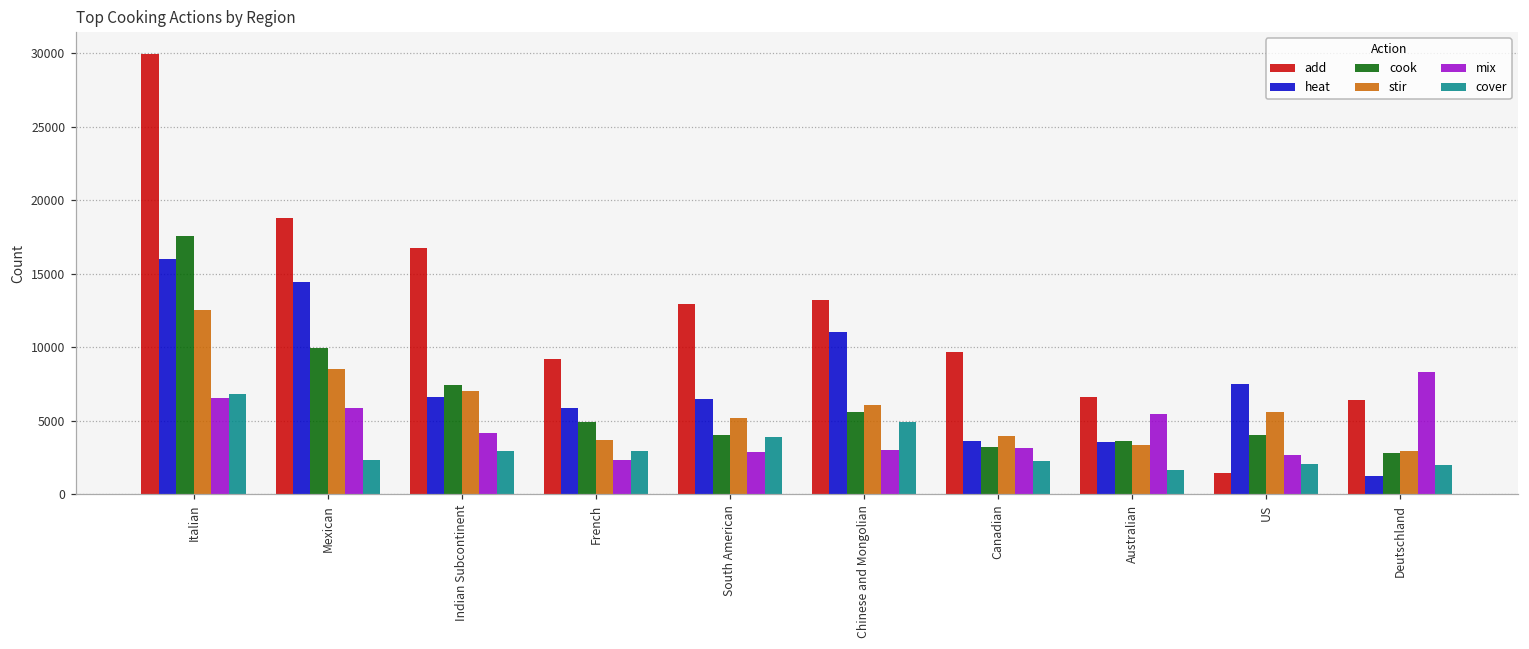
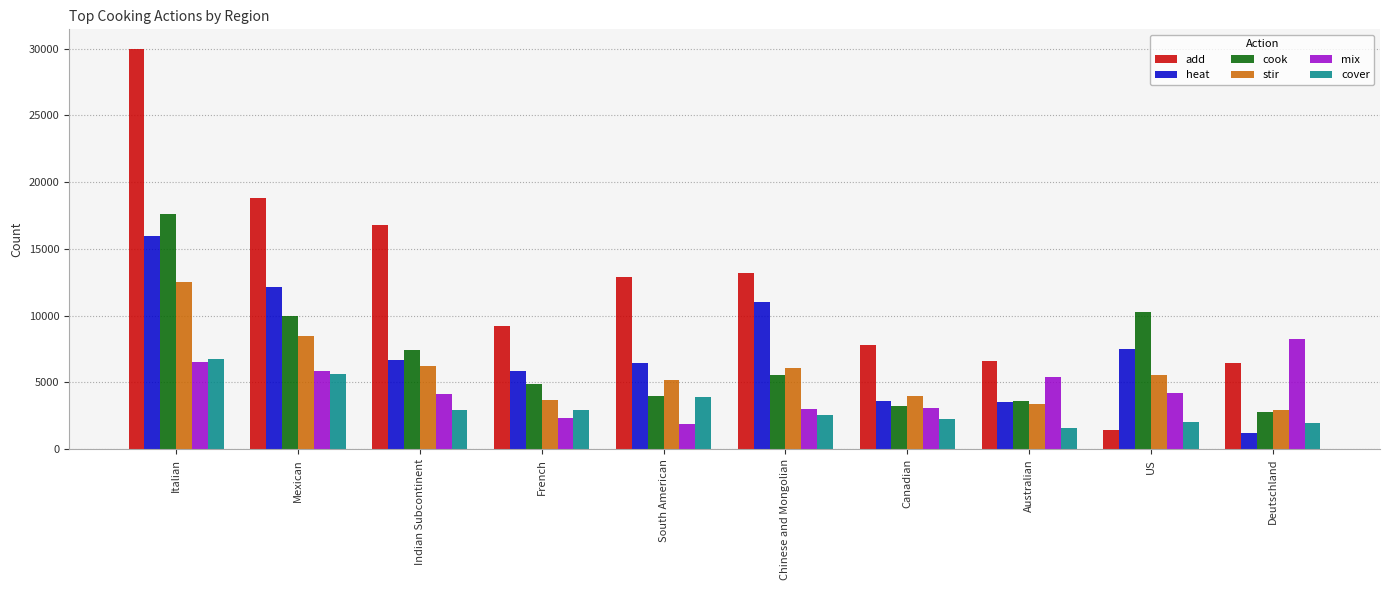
  {
    "add": {
      "Italian": 29900,
      "Mexican": 18800,
      "Indian Subcontinent": 16800,
      "French": 9200,
      "South American": 12900,
      "Chinese and Mongolian": 13200,
-     "Canadian": 9600,
+     "Canadian": 7800,
      "Australian": 6600,
      "US": 1400,
      "Deutschland": 6400
    },
    "heat": {
      "Italian": 16000,
-     "Mexican": 14400,
+     "Mexican": 12100,
      "Indian Subcontinent": 6600,
      "French": 5800,
      "South American": 6400,
      "Chinese and Mongolian": 11000,
      "Canadian": 3600,
      "Australian": 3500,
      "US": 7500,
      "Deutschland": 1200
    },
    "cook": {
      "Italian": 17600,
      "Mexican": 10000,
      "Indian Subcontinent": 7400,
      "French": 4900,
      "South American": 4000,
      "Chinese and Mongolian": 5600,
      "Canadian": 3200,
      "Australian": 3600,
-     "US": 4000,
+     "US": 10300,
      "Deutschland": 2800
    },
    "stir": {
      "Italian": 12500,
      "Mexican": 8500,
-     "Indian Subcontinent": 7000,
+     "Indian Subcontinent": 6200,
      "French": 3700,
      "South American": 5200,
      "Chinese and Mongolian": 6100,
      "Canadian": 4000,
      "Australian": 3400,
      "US": 5600,
      "Deutschland": 2900
    },
    "mix": {
      "Italian": 6500,
      "Mexican": 5900,
      "Indian Subcontinent": 4100,
      "French": 2300,
-     "South American": 2900,
+     "South American": 1900,
      "Chinese and Mongolian": 3000,
      "Canadian": 3100,
      "Australian": 5400,
-     "US": 2700,
+     "US": 4200,
      "Deutschland": 8300
    },
    "cover": {
      "Italian": 6800,
-     "Mexican": 2300,
+     "Mexican": 5700,
      "Indian Subcontinent": 2900,
      "French": 2900,
      "South American": 3900,
-     "Chinese and Mongolian": 4900,
+     "Chinese and Mongolian": 2600,
      "Canadian": 2300,
      "Australian": 1600,
      "US": 2100,
      "Deutschland": 2000
    }
  }
